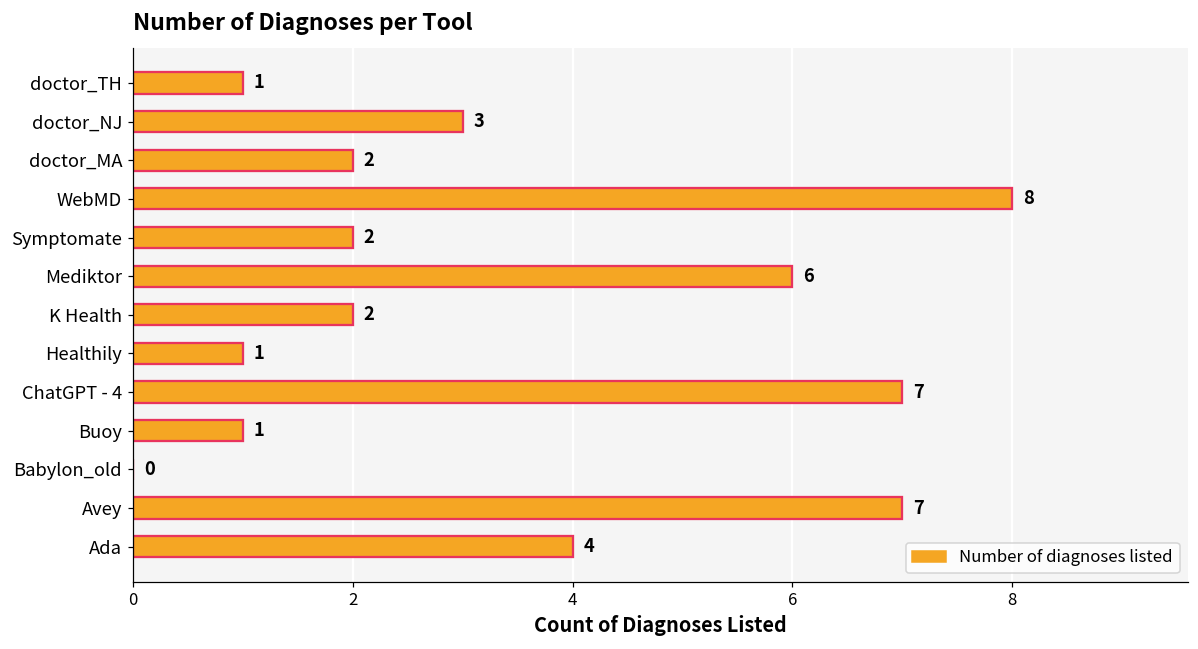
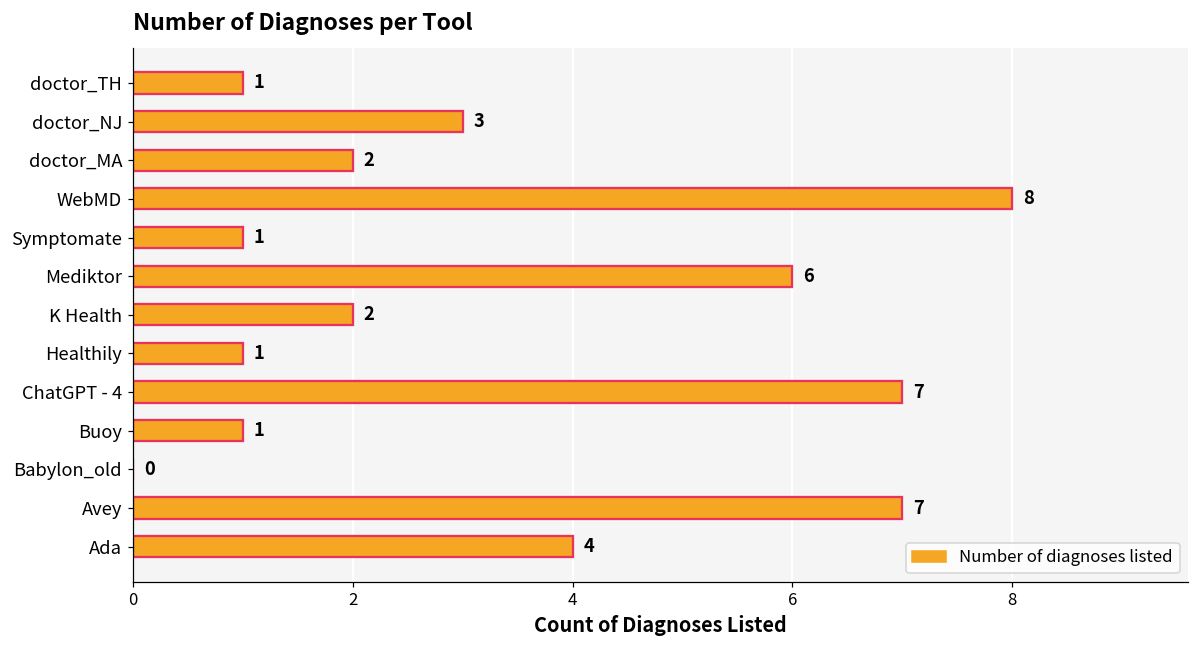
  {
    "doctor_TH": 1,
    "doctor_NJ": 3,
    "doctor_MA": 2,
    "WebMD": 8,
-   "Symptomate": 2,
+   "Symptomate": 1,
    "Mediktor": 6,
    "K Health": 2,
    "Healthily": 1,
    "ChatGPT - 4": 7,
    "Buoy": 1,
    "Babylon_old": 0,
    "Avey": 7,
    "Ada": 4
  }
